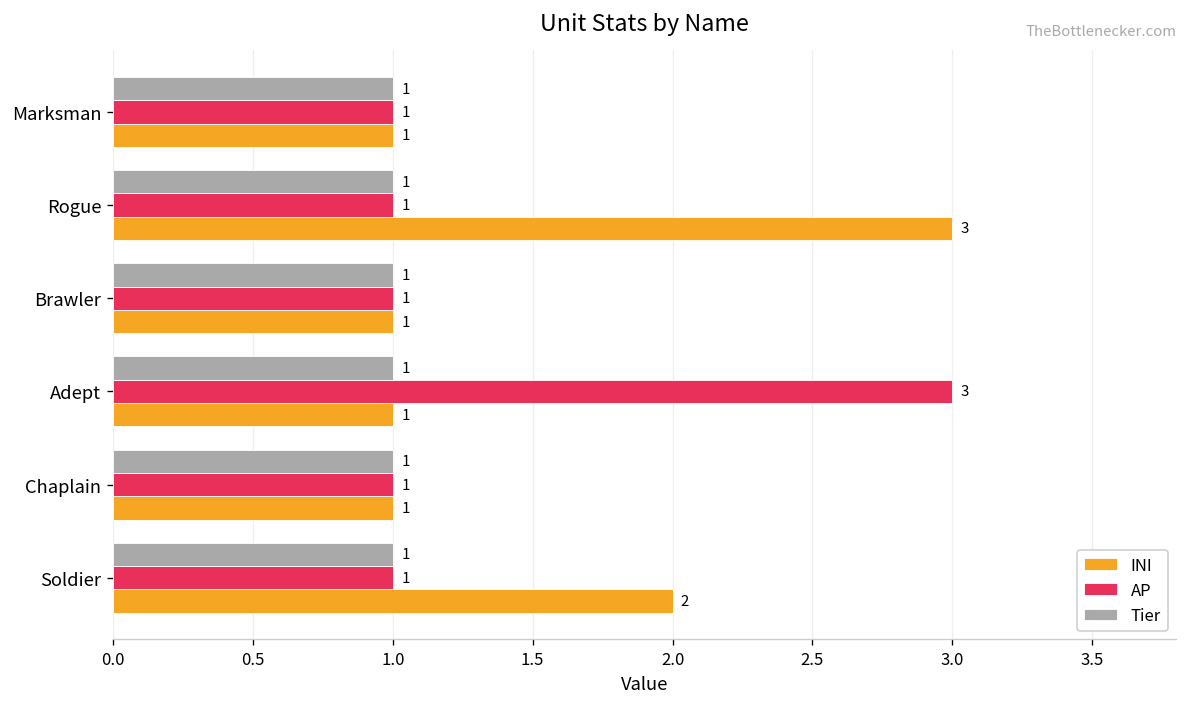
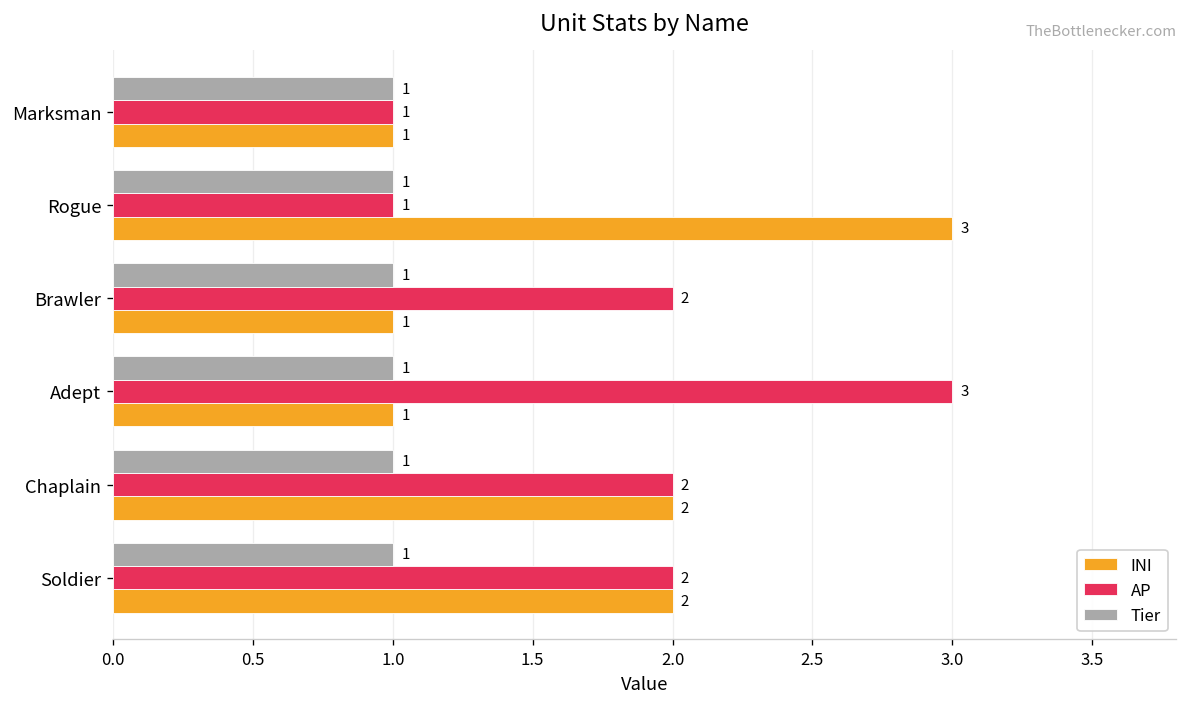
  {
    "INI": {
      "Marksman": 1,
      "Rogue": 3,
      "Brawler": 1,
      "Adept": 1,
-     "Chaplain": 1,
+     "Chaplain": 2,
      "Soldier": 2
    },
    "AP": {
      "Marksman": 1,
      "Rogue": 1,
-     "Brawler": 1,
+     "Brawler": 2,
      "Adept": 3,
-     "Chaplain": 1,
-     "Soldier": 1
+     "Chaplain": 2,
+     "Soldier": 2
    },
    "Tier": {
      "Marksman": 1,
      "Rogue": 1,
      "Brawler": 1,
      "Adept": 1,
      "Chaplain": 1,
      "Soldier": 1
    }
  }
